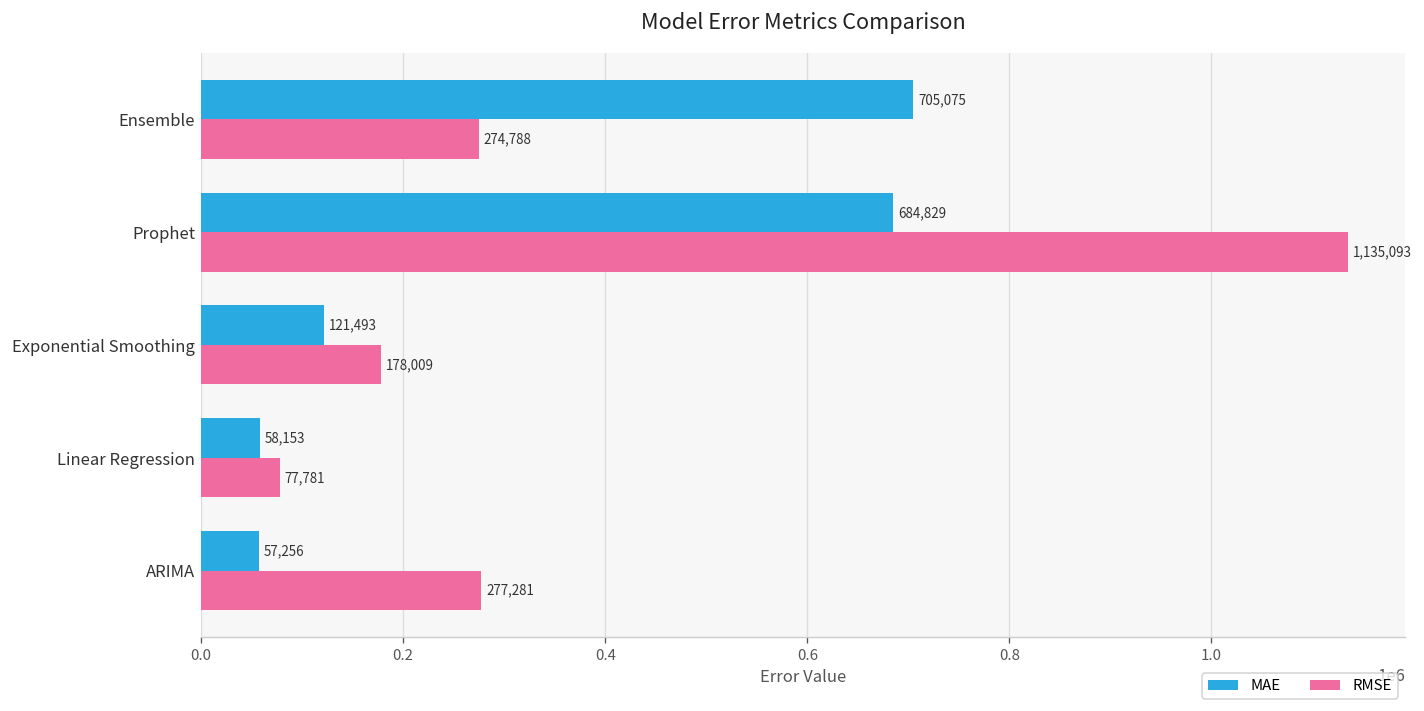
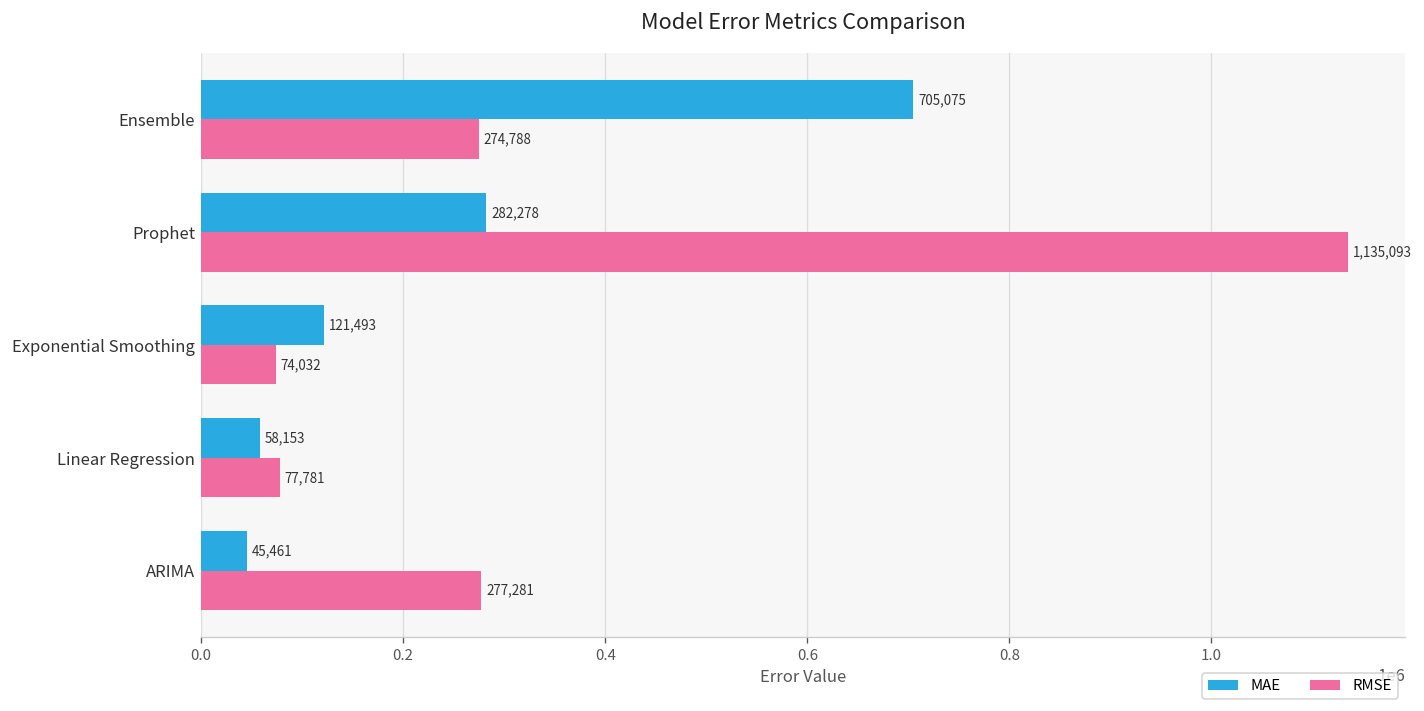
  {
    "MAE": {
      "Ensemble": "705,075",
-     "Prophet": "684,829",
+     "Prophet": "282,278",
      "Exponential Smoothing": "121,493",
      "Linear Regression": "58,153",
-     "ARIMA": "57,256"
+     "ARIMA": "45,461"
    },
    "RMSE": {
      "Ensemble": "274,788",
      "Prophet": "1,135,093",
-     "Exponential Smoothing": "178,009",
+     "Exponential Smoothing": "74,032",
      "Linear Regression": "77,781",
      "ARIMA": "277,281"
    }
  }
